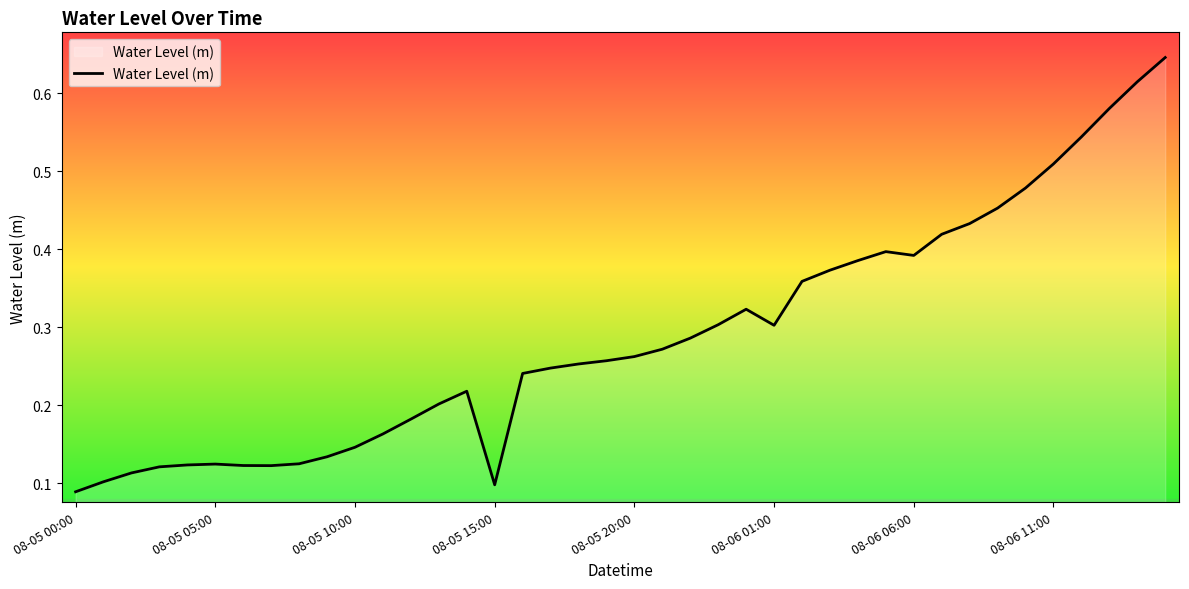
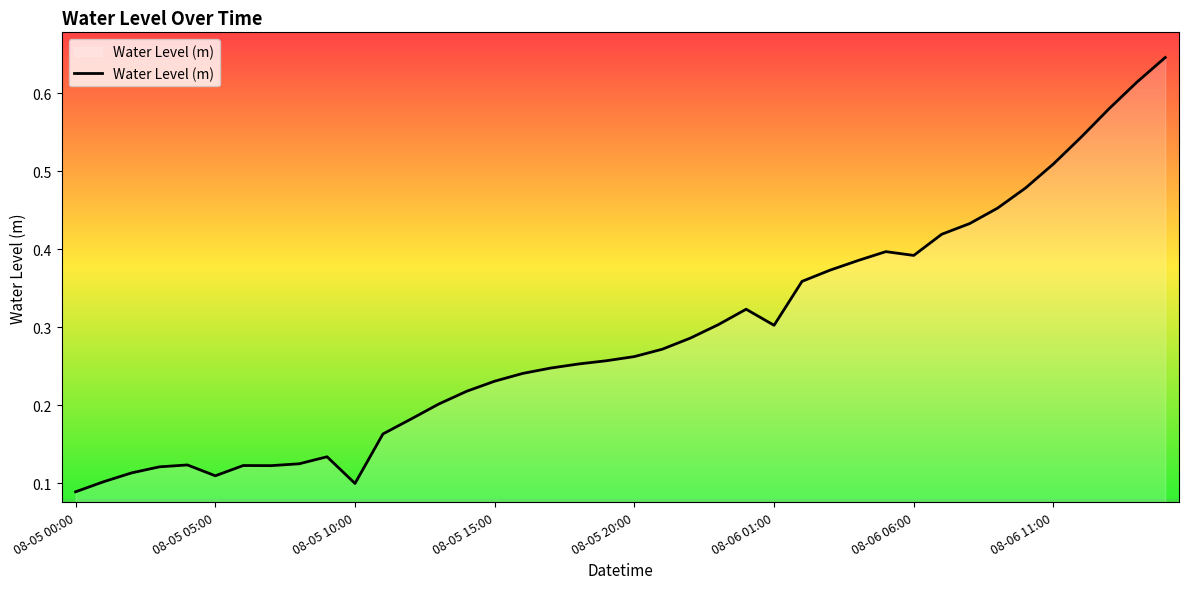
  {
    "08-05 00:00": 0.09,
-   "08-05 05:00": 0.12,
-   "08-05 10:00": 0.15,
-   "08-05 15:00": 0.10,
+   "08-05 05:00": 0.11,
+   "08-05 10:00": 0.10,
+   "08-05 15:00": 0.23,
    "08-05 20:00": 0.26,
    "08-06 01:00": 0.30,
    "08-06 06:00": 0.39,
    "08-06 11:00": 0.51
  }
